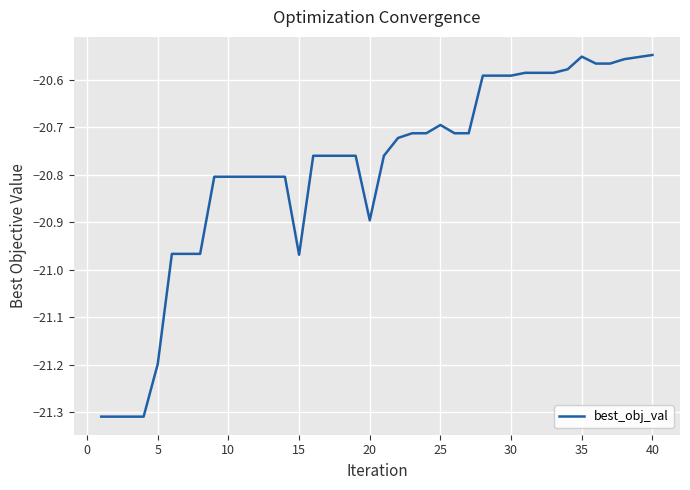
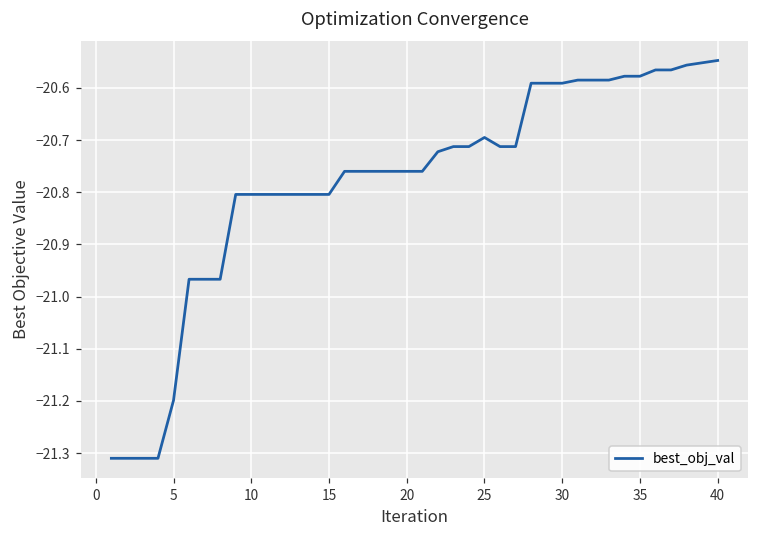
  {
    "5": -21.20,
    "10": -20.80,
-   "15": -20.97,
-   "20": -20.90,
+   "15": -20.80,
+   "20": -20.76,
    "25": -20.69,
    "30": -20.59,
-   "35": -20.55,
+   "35": -20.58,
    "40": -20.55
  }
